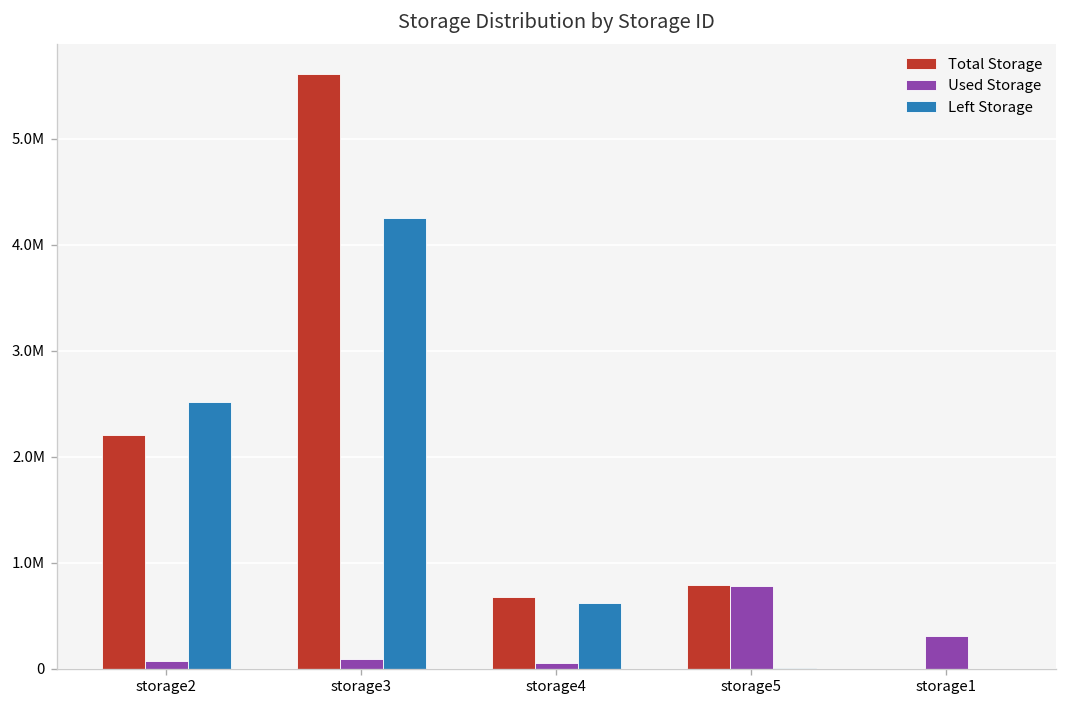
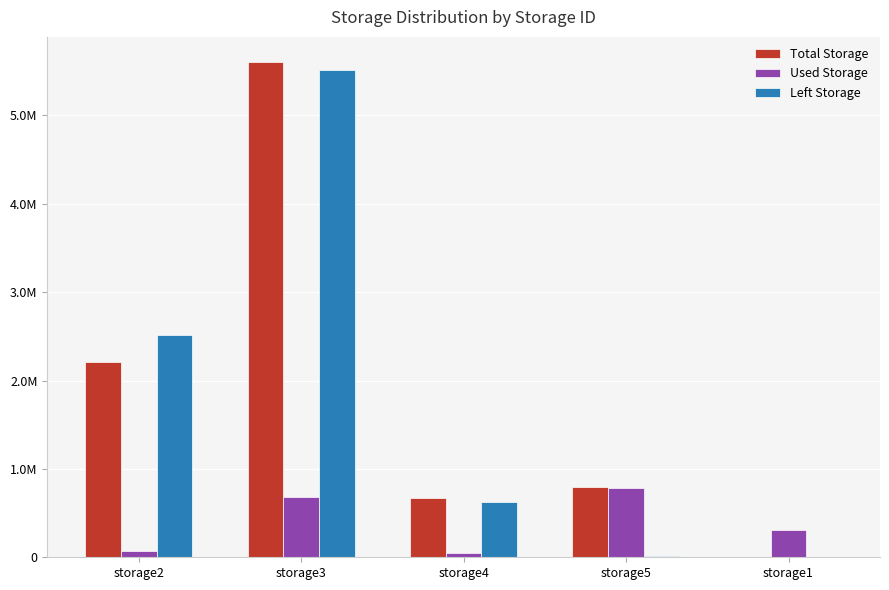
  {
    "Total Storage": {
      "storage2": 2200000,
      "storage3": 5600000,
      "storage4": 700000,
      "storage5": 800000
    },
    "Used Storage": {
      "storage2": 100000,
-     "storage3": 100000,
+     "storage3": 700000,
      "storage4": 100000,
      "storage5": 800000,
      "storage1": 300000
    },
    "Left Storage": {
      "storage2": 2500000,
-     "storage3": 4300000,
+     "storage3": 5500000,
      "storage4": 600000,
      "storage1": 0
    }
  }
